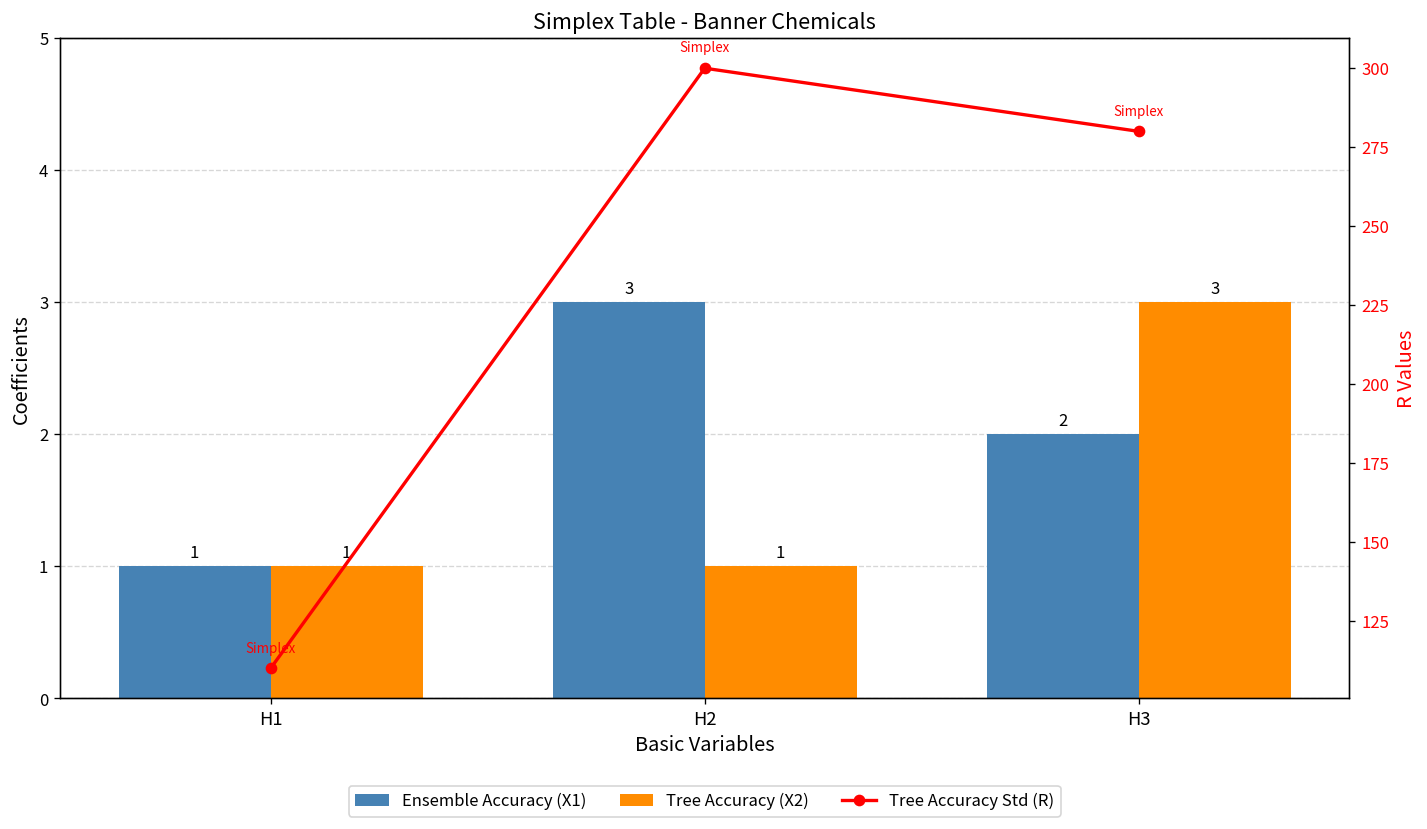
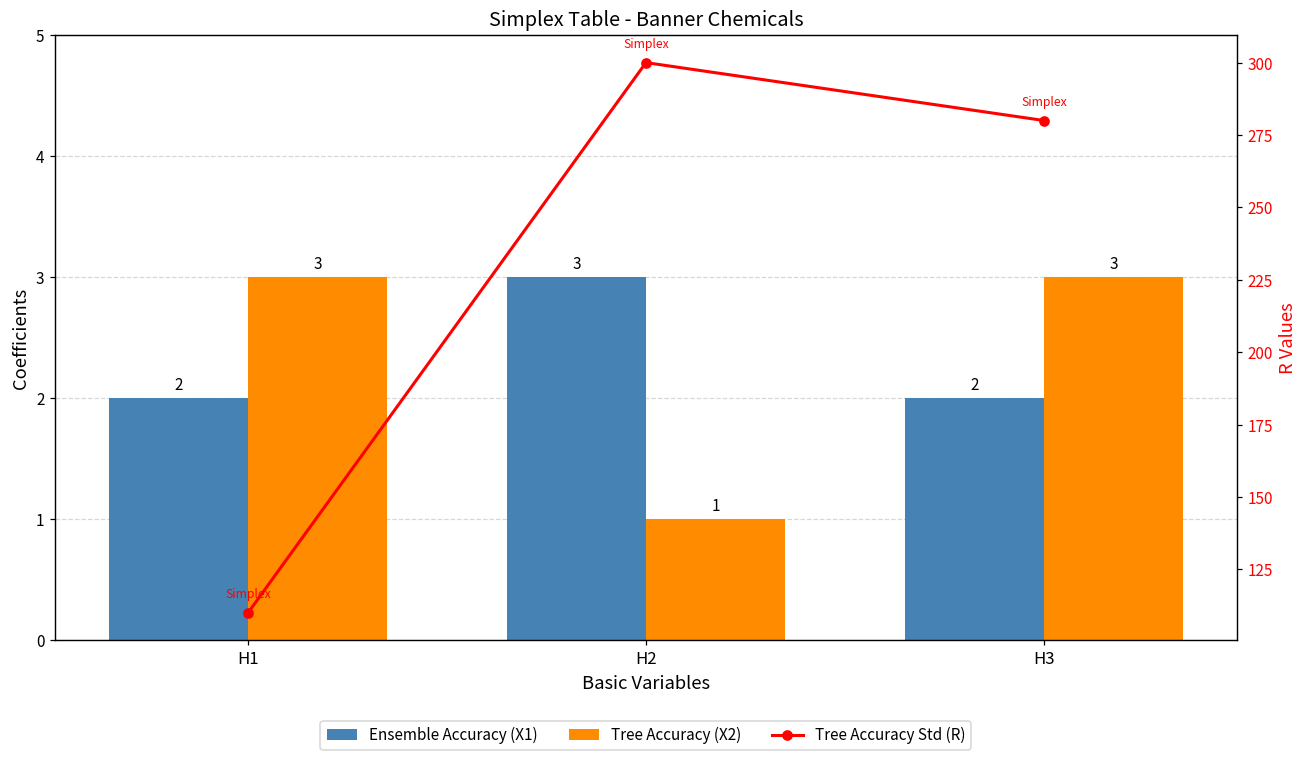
  {
    "Ensemble Accuracy (X1)": {
-     "H1": 1,
+     "H1": 2,
      "H2": 3,
      "H3": 2
    },
    "Tree Accuracy (X2)": {
-     "H1": 1,
+     "H1": 3,
      "H2": 1,
      "H3": 3
    }
  }
